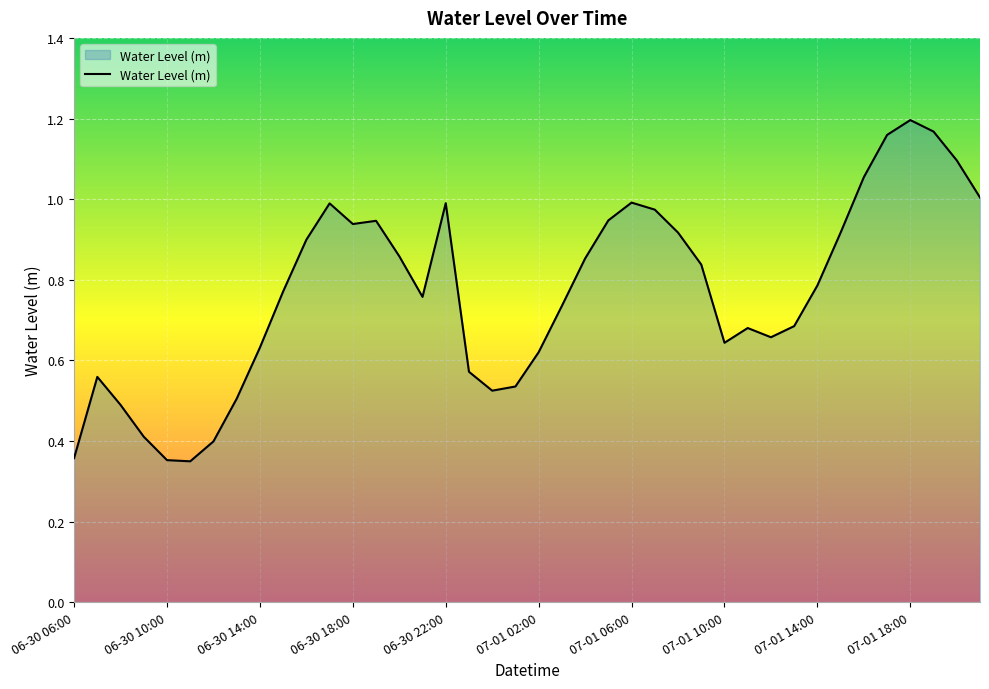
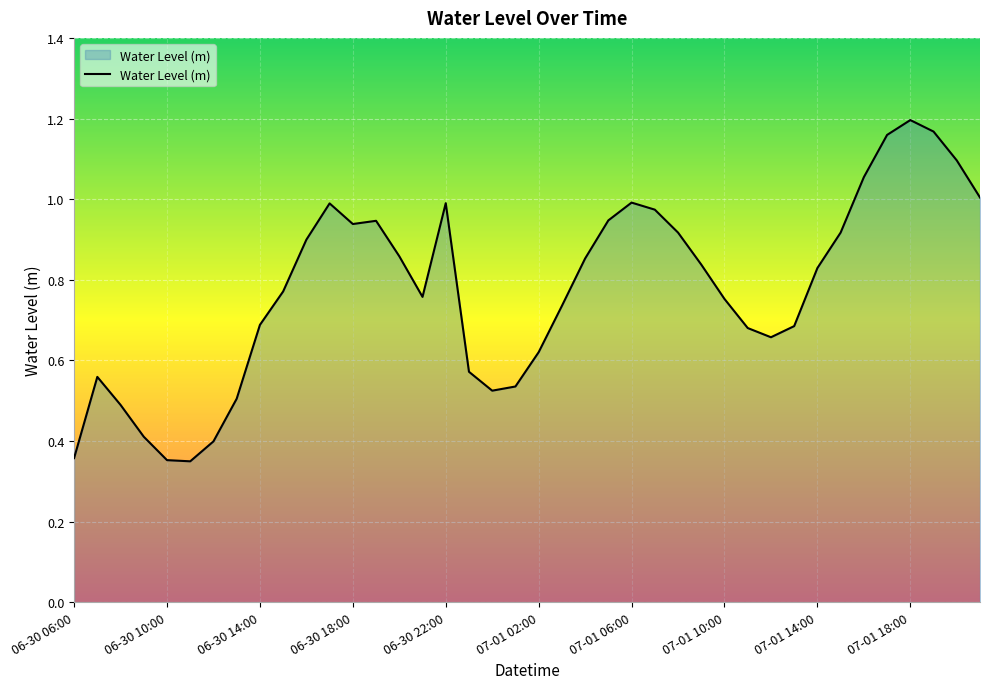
  {
    "06-30 06:00": 0.36,
    "06-30 10:00": 0.35,
-   "06-30 14:00": 0.63,
+   "06-30 14:00": 0.69,
    "06-30 18:00": 0.94,
    "06-30 22:00": 0.99,
    "07-01 02:00": 0.62,
    "07-01 06:00": 0.99,
-   "07-01 10:00": 0.64,
-   "07-01 14:00": 0.79,
+   "07-01 10:00": 0.75,
+   "07-01 14:00": 0.83,
    "07-01 18:00": 1.20
  }
